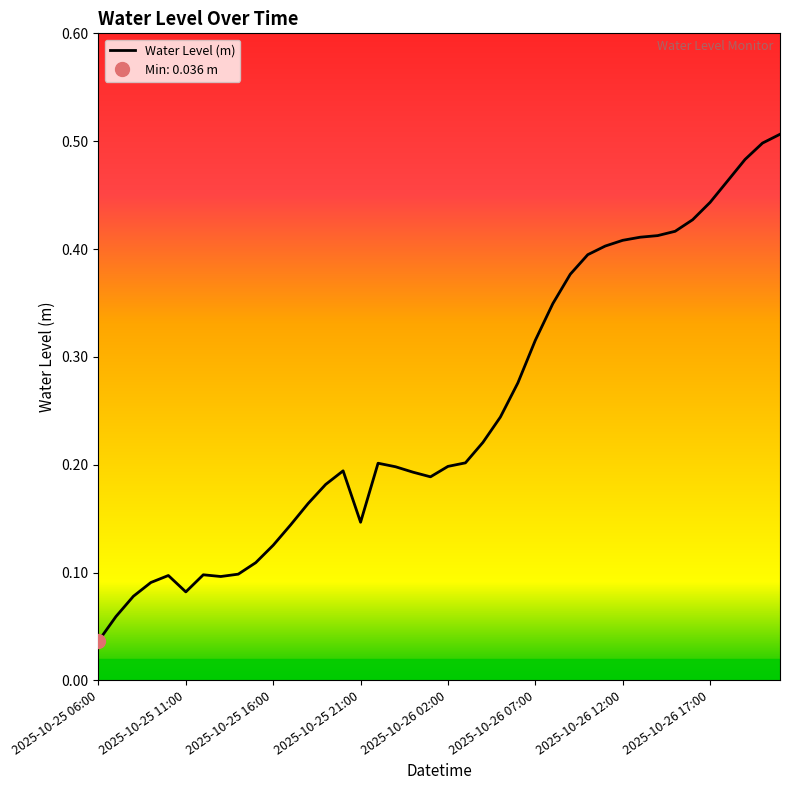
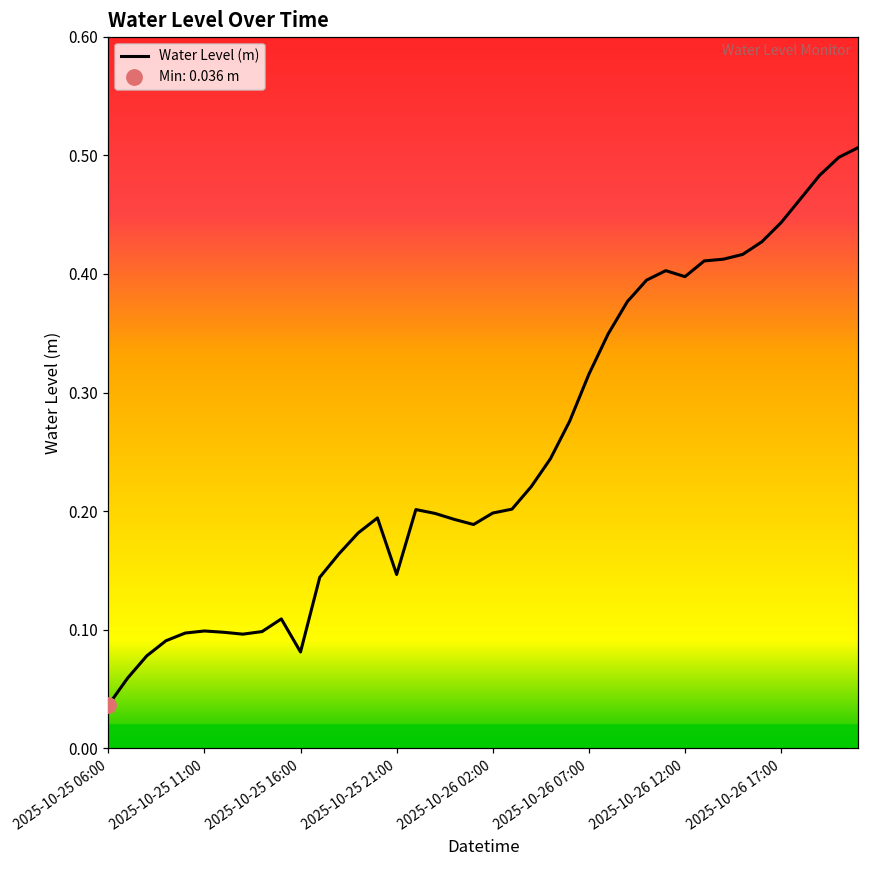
  {
    "Water Level (m)": {
-     "2025-10-25 11:00": 0.082,
-     "2025-10-25 16:00": 0.125,
+     "2025-10-25 11:00": 0.099,
+     "2025-10-25 16:00": 0.081,
      "2025-10-25 21:00": 0.147,
      "2025-10-26 02:00": 0.198,
      "2025-10-26 07:00": 0.315,
-     "2025-10-26 12:00": 0.408,
+     "2025-10-26 12:00": 0.398,
      "2025-10-26 17:00": 0.443
    }
  }
